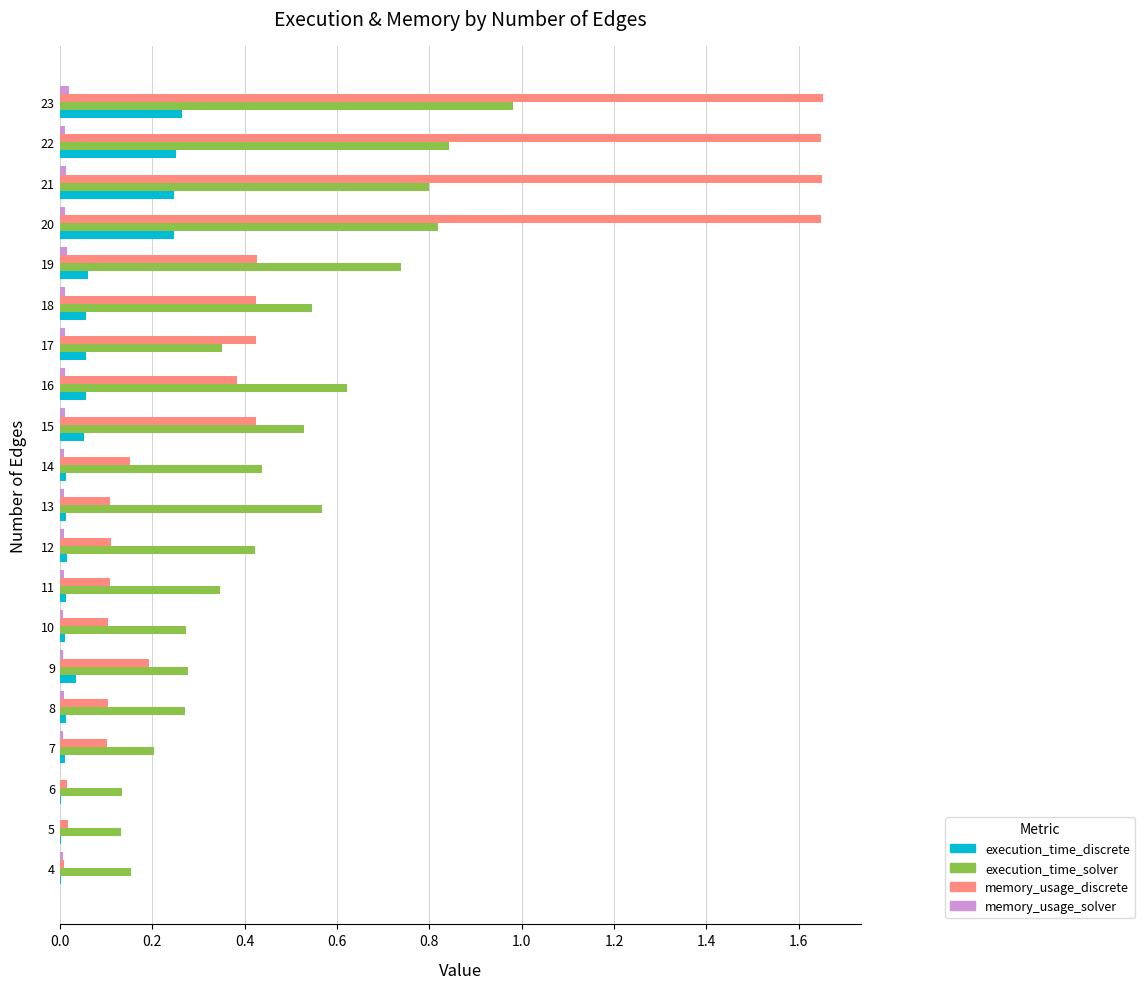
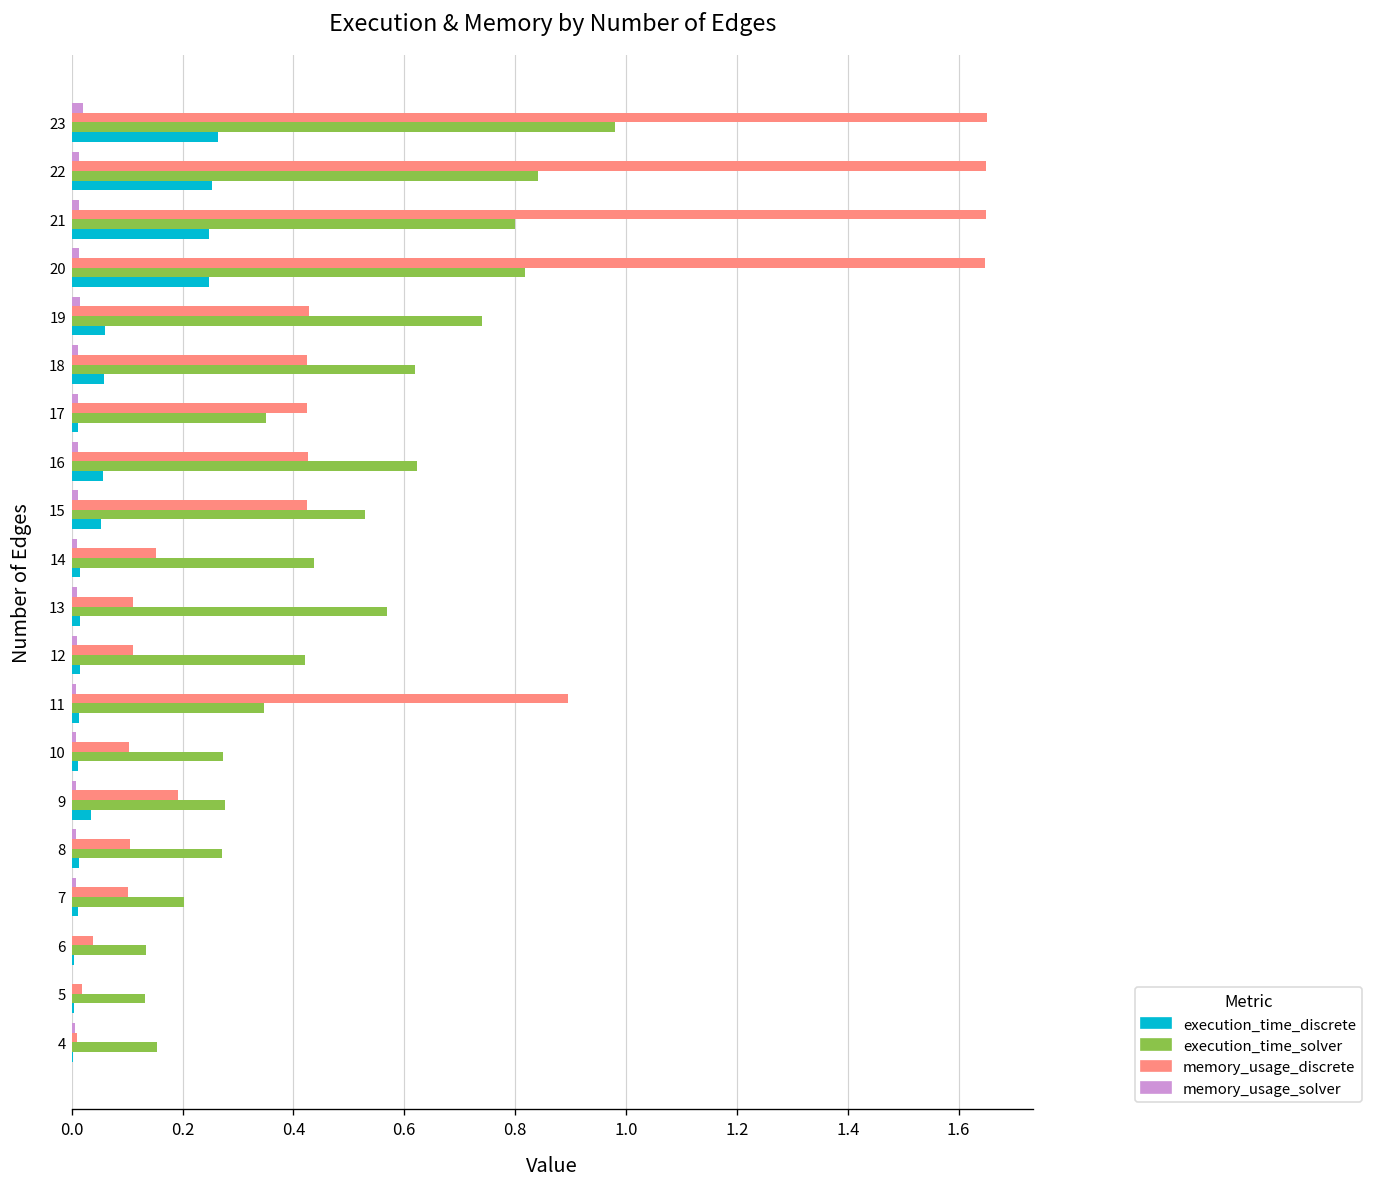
  {
    "execution_time_discrete": {
      "23": 0.26,
      "22": 0.25,
      "21": 0.25,
      "20": 0.25,
      "19": 0.06,
      "18": 0.06,
-     "17": 0.06,
+     "17": 0.01,
      "16": 0.06,
      "15": 0.05,
      "14": 0.01,
      "13": 0.01,
      "12": 0.02,
      "11": 0.01,
      "10": 0.01,
      "9": 0.04,
      "8": 0.01,
      "7": 0.01
    },
    "execution_time_solver": {
      "23": 0.98,
      "22": 0.84,
      "21": 0.80,
      "20": 0.82,
      "19": 0.74,
-     "18": 0.55,
+     "18": 0.62,
      "17": 0.35,
      "16": 0.62,
      "15": 0.53,
      "14": 0.44,
      "13": 0.57,
      "12": 0.42,
      "11": 0.35,
      "10": 0.27,
      "9": 0.28,
      "8": 0.27,
      "7": 0.20,
      "6": 0.13,
      "5": 0.13,
      "4": 0.15
    },
    "memory_usage_discrete": {
      "23": 1.65,
      "22": 1.65,
      "21": 1.65,
      "20": 1.65,
      "19": 0.43,
      "18": 0.43,
      "17": 0.42,
-     "16": 0.38,
+     "16": 0.43,
      "15": 0.43,
      "14": 0.15,
      "13": 0.11,
      "12": 0.11,
-     "11": 0.11,
+     "11": 0.90,
      "10": 0.10,
      "9": 0.19,
      "8": 0.10,
      "7": 0.10,
-     "6": 0.02,
+     "6": 0.04,
      "5": 0.02,
      "4": 0.01
    },
    "memory_usage_solver": {
      "23": 0.02,
      "22": 0.01,
      "21": 0.01,
      "20": 0.01,
      "19": 0.01,
      "18": 0.01,
      "17": 0.01,
      "16": 0.01,
      "15": 0.01,
      "14": 0.01,
      "13": 0.01,
      "12": 0.01,
      "11": 0.01,
      "10": 0.01,
      "9": 0.01,
      "8": 0.01,
      "7": 0.01,
      "4": 0.01
    }
  }
